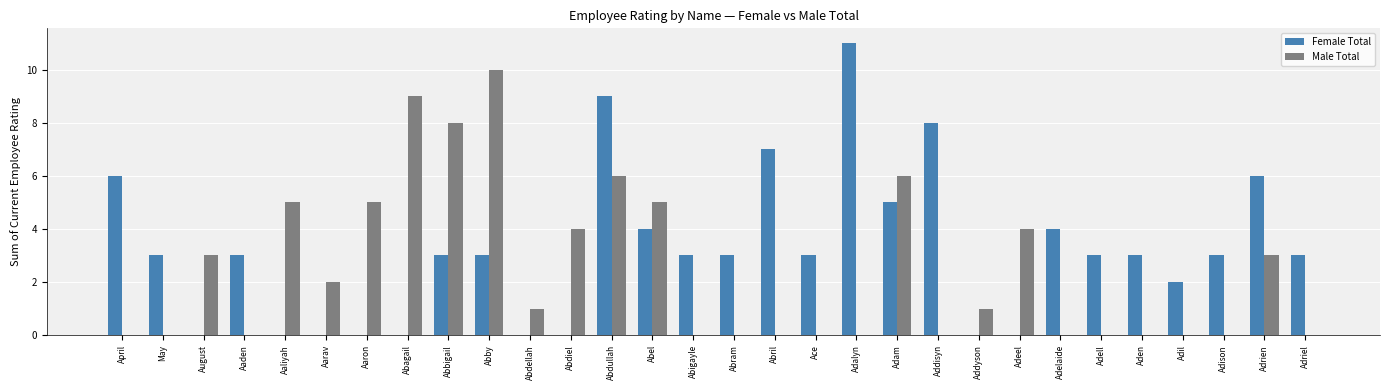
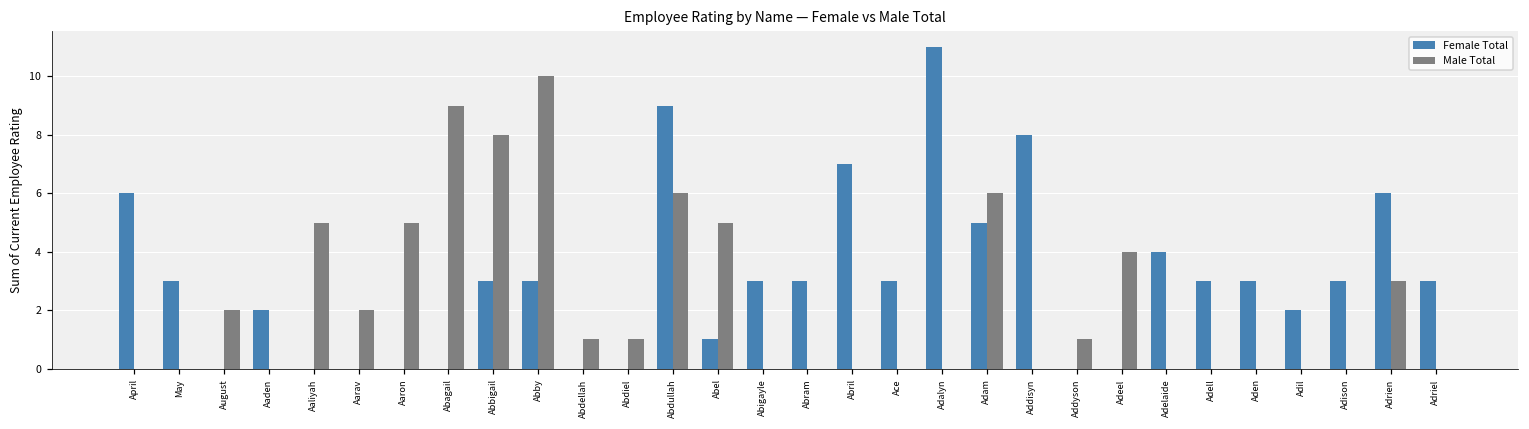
  {
    "Female Total": {
      "April": 6,
      "May": 3,
      "August": 0,
-     "Aaden": 3,
+     "Aaden": 2,
      "Aaliyah": 0,
      "Aarav": 0,
      "Aaron": 0,
      "Abagail": 0,
      "Abbigail": 3,
      "Abby": 3,
      "Abdellah": 0,
      "Abdiel": 0,
      "Abdullah": 9,
-     "Abel": 4,
+     "Abel": 1,
      "Abigayle": 3,
      "Abram": 3,
      "Abril": 7,
      "Ace": 3,
      "Adalyn": 11,
      "Adam": 5,
      "Addisyn": 8,
      "Addyson": 0,
      "Adeel": 0,
      "Adelaide": 4,
      "Adell": 3,
      "Aden": 3,
      "Adil": 2,
      "Adison": 3,
      "Adrien": 6,
      "Adriel": 3
    },
    "Male Total": {
      "April": 0,
      "May": 0,
-     "August": 3,
+     "August": 2,
      "Aaden": 0,
      "Aaliyah": 5,
      "Aarav": 2,
      "Aaron": 5,
      "Abagail": 9,
      "Abbigail": 8,
      "Abby": 10,
      "Abdellah": 1,
-     "Abdiel": 4,
+     "Abdiel": 1,
      "Abdullah": 6,
      "Abel": 5,
      "Abigayle": 0,
      "Abram": 0,
      "Abril": 0,
      "Ace": 0,
      "Adalyn": 0,
      "Adam": 6,
      "Addisyn": 0,
      "Addyson": 1,
      "Adeel": 4,
      "Adelaide": 0,
      "Adell": 0,
      "Aden": 0,
      "Adil": 0,
      "Adison": 0,
      "Adrien": 3,
      "Adriel": 0
    }
  }
